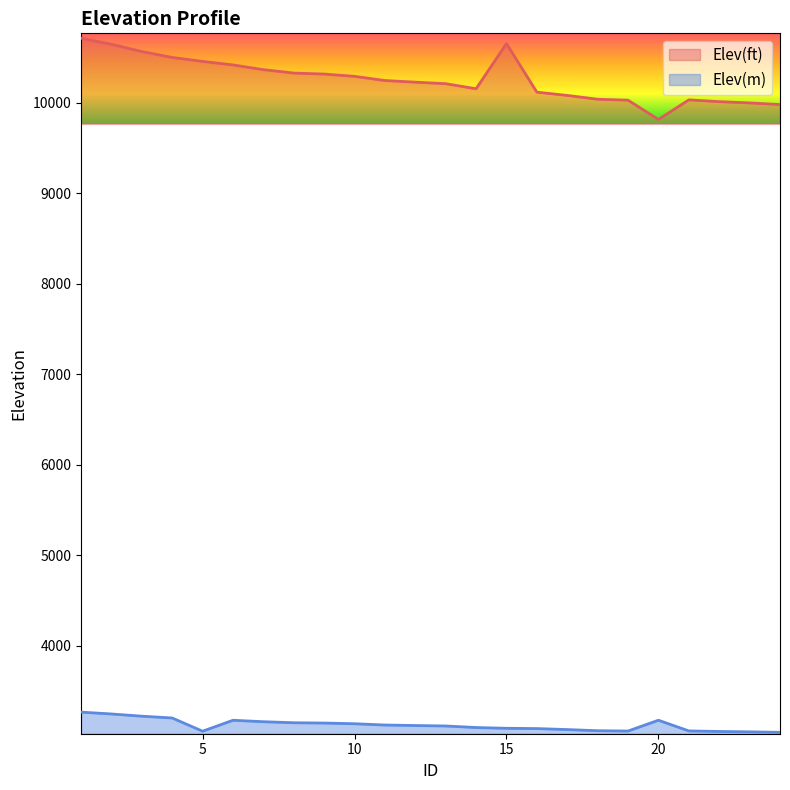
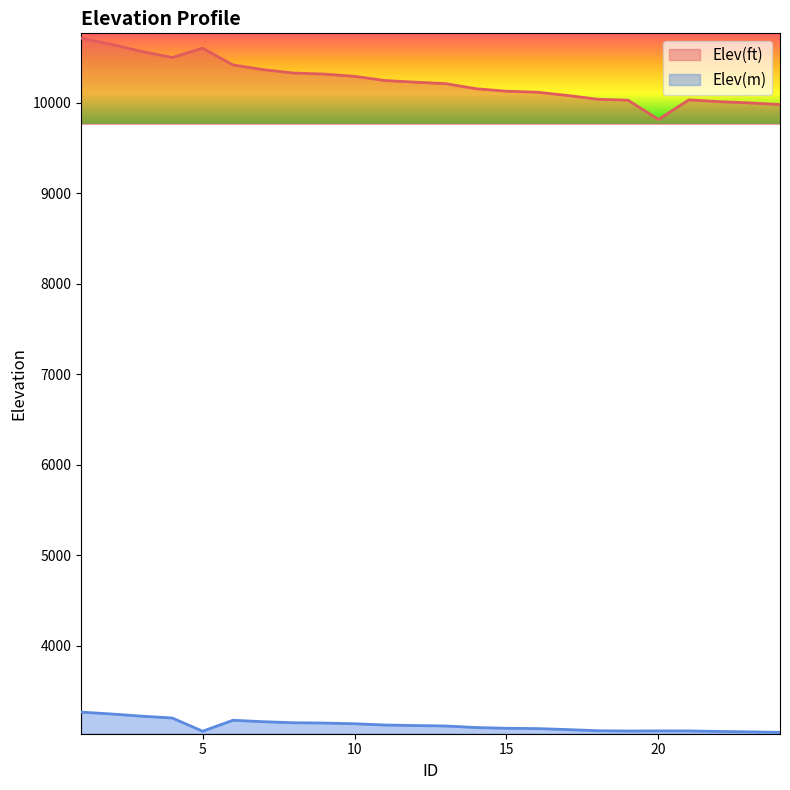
  {
    "Elev(ft)": {
-     "5": 10500,
+     "5": 10600,
      "10": 10300,
-     "15": 10700,
+     "15": 10100,
      "20": 9800
    },
    "Elev(m)": {
      "5": 3100,
      "10": 3100,
      "15": 3100,
-     "20": 3200
+     "20": 3100
    }
  }
